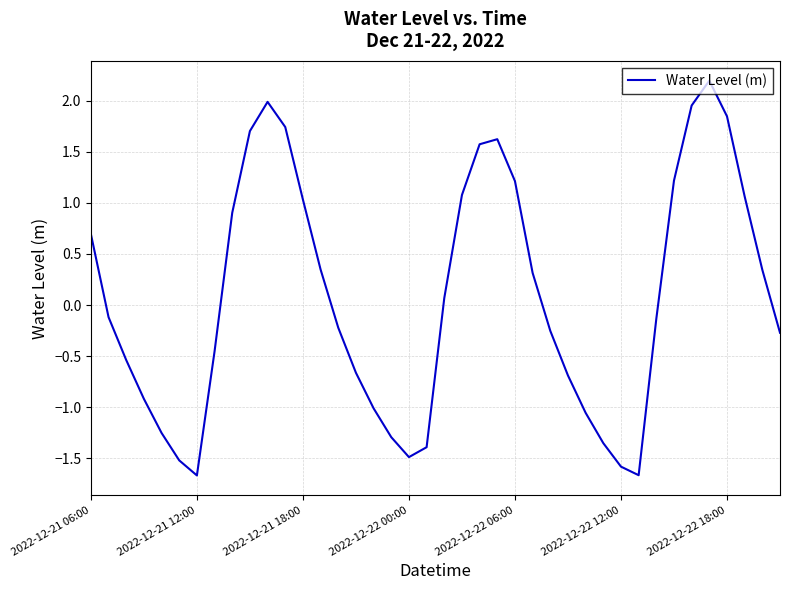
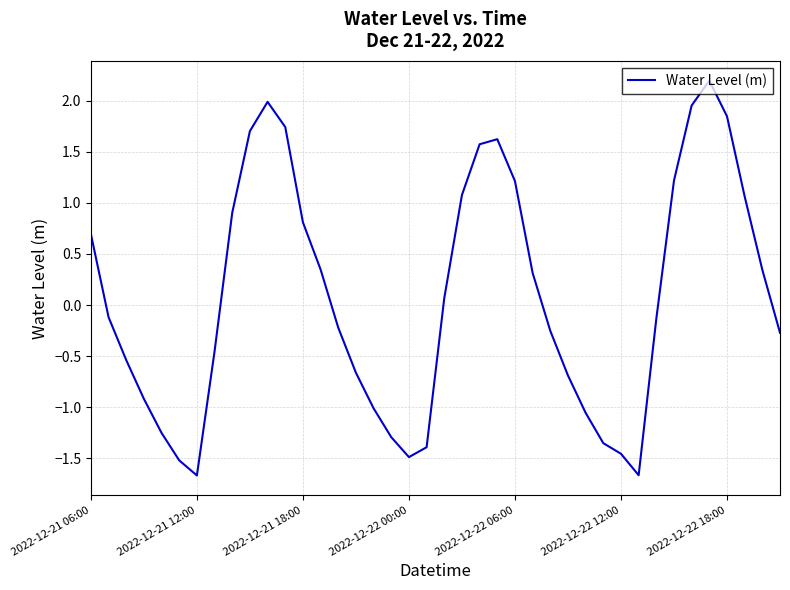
  {
    "2022-12-21 06:00": 0.69,
    "2022-12-21 12:00": -1.67,
-   "2022-12-21 18:00": 1.03,
+   "2022-12-21 18:00": 0.81,
    "2022-12-22 00:00": -1.49,
    "2022-12-22 06:00": 1.21,
-   "2022-12-22 12:00": -1.58,
+   "2022-12-22 12:00": -1.46,
    "2022-12-22 18:00": 1.85
  }
